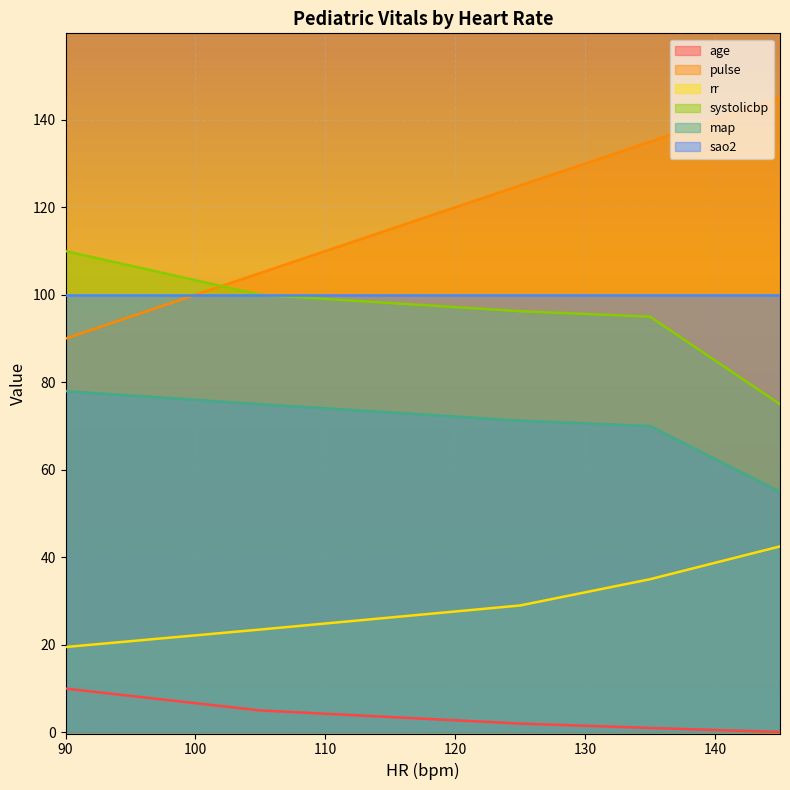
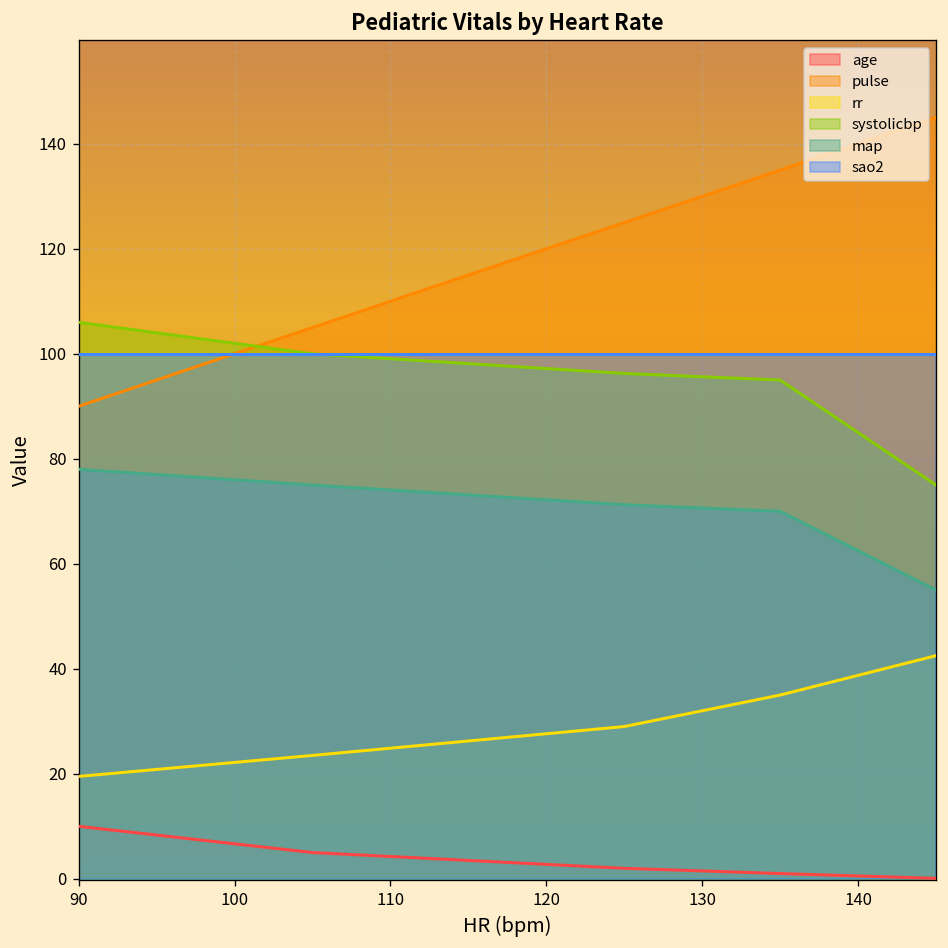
  {
    "age": {
      "90": 10
    },
    "systolicbp": {
-     "90": 110
+     "90": 106
    },
    "map": {
      "90": 78
    },
    "sao2": {
      "90": 100
    }
  }
